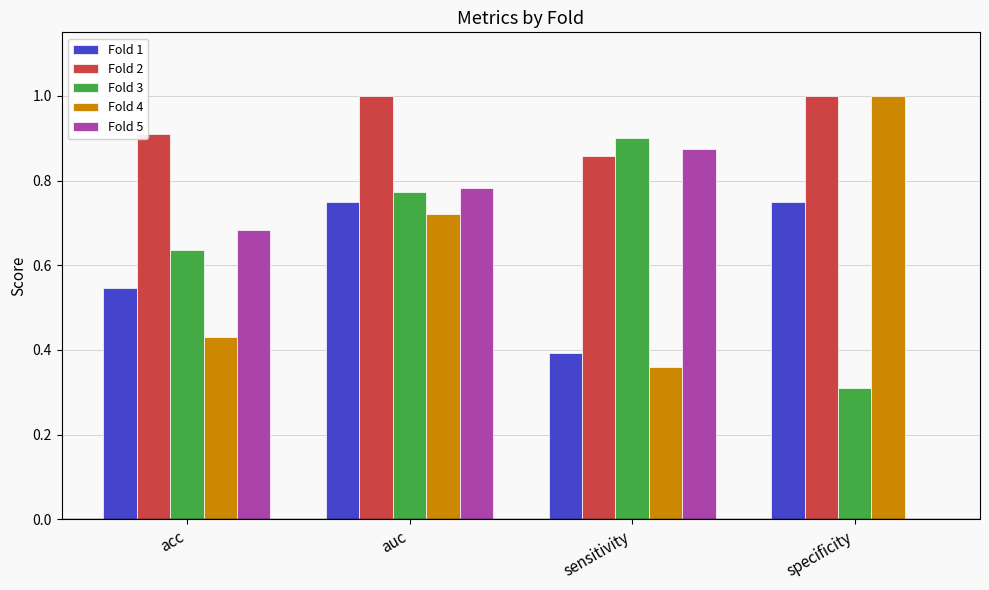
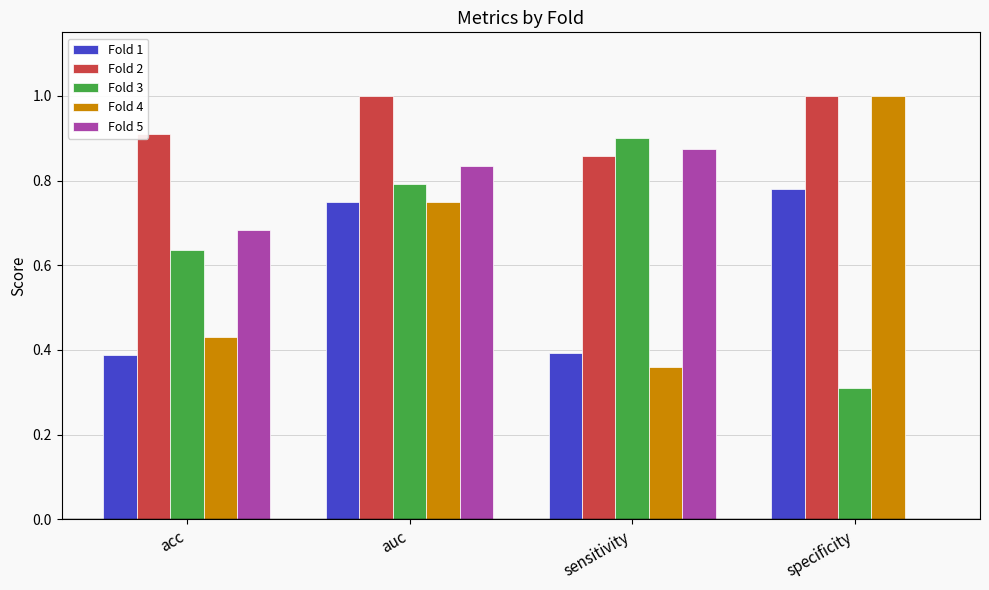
  {
    "Fold 1": {
-     "acc": 0.55,
+     "acc": 0.39,
      "auc": 0.75,
      "sensitivity": 0.39,
-     "specificity": 0.75
+     "specificity": 0.78
    },
    "Fold 2": {
      "acc": 0.91,
      "auc": 1.00,
      "sensitivity": 0.86,
      "specificity": 1.00
    },
    "Fold 3": {
      "acc": 0.64,
-     "auc": 0.77,
+     "auc": 0.79,
      "sensitivity": 0.90,
      "specificity": 0.31
    },
    "Fold 4": {
      "acc": 0.43,
-     "auc": 0.72,
+     "auc": 0.75,
      "sensitivity": 0.36,
      "specificity": 1.00
    },
    "Fold 5": {
      "acc": 0.68,
-     "auc": 0.78,
+     "auc": 0.83,
      "sensitivity": 0.88,
      "specificity": 0.00
    }
  }
